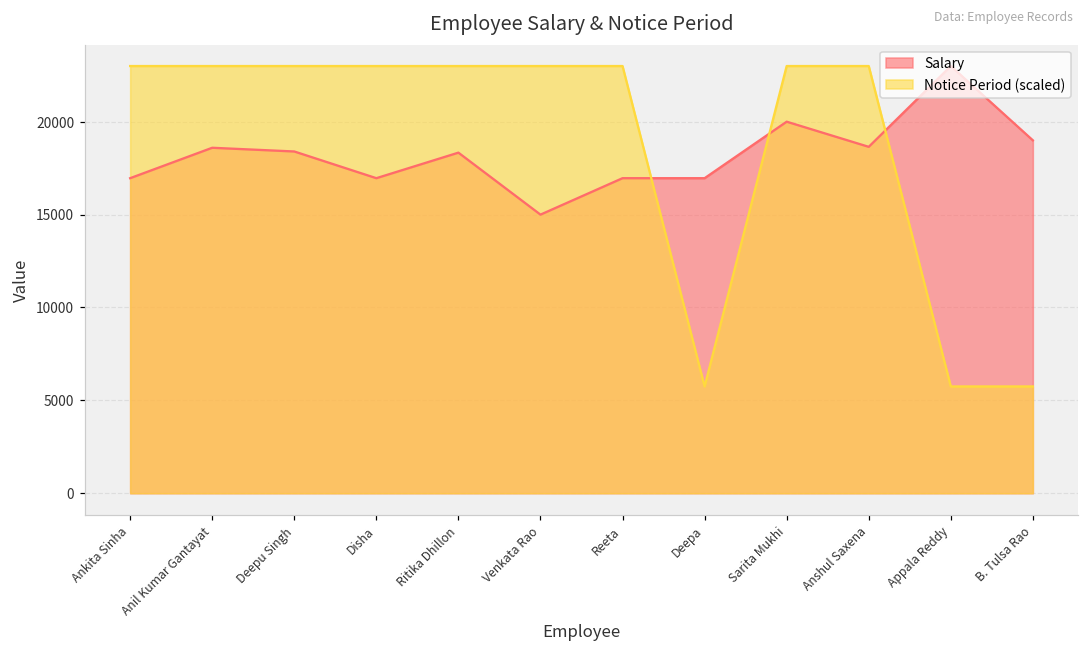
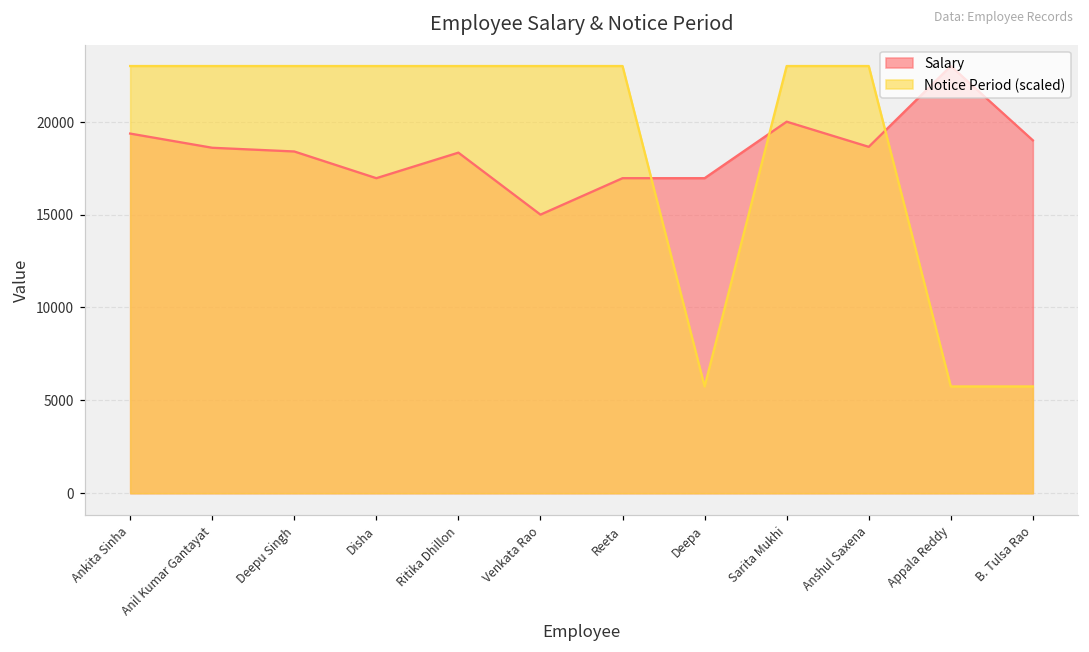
  {
    "Salary": {
-     "Ankita Sinha": 17000,
+     "Ankita Sinha": 19400,
      "Anil Kumar Gantayat": 18600,
      "Deepu Singh": 18400,
      "Disha": 17000,
      "Ritika Dhillon": 18300,
      "Venkata Rao": 15000,
      "Reeta": 17000,
      "Deepa": 17000,
      "Sarita Mukhi": 20000,
      "Anshul Saxena": 18700,
      "B. Tulsa Rao": 19000
    },
    "Notice Period (scaled)": {
      "Ankita Sinha": 23000,
      "Anil Kumar Gantayat": 23000,
      "Deepu Singh": 23000,
      "Disha": 23000,
      "Ritika Dhillon": 23000,
      "Venkata Rao": 23000,
      "Reeta": 23000,
      "Deepa": 5800,
      "Sarita Mukhi": 23000,
      "Anshul Saxena": 23000,
      "Appala Reddy": 5800,
      "B. Tulsa Rao": 5800
    }
  }
